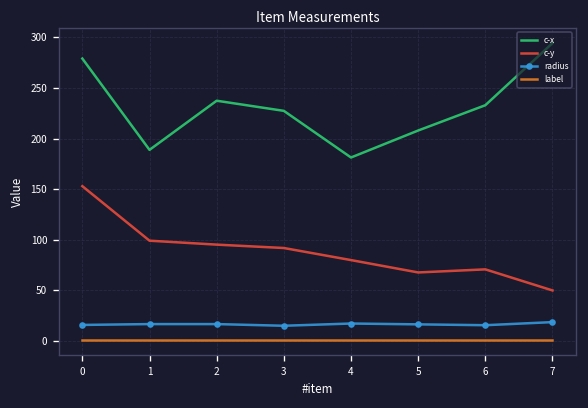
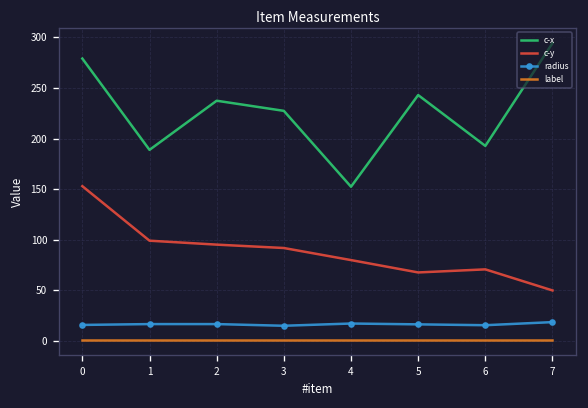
  {
    "c-x": {
      "0": 280,
      "1": 190,
      "2": 240,
      "3": 230,
-     "4": 180,
-     "5": 210,
-     "6": 230
+     "4": 150,
+     "5": 240,
+     "6": 190
    },
    "radius": {
      "0": 20,
      "1": 20,
      "2": 20,
      "3": 20,
      "4": 20,
      "5": 20,
      "6": 20,
      "7": 20
    }
  }
